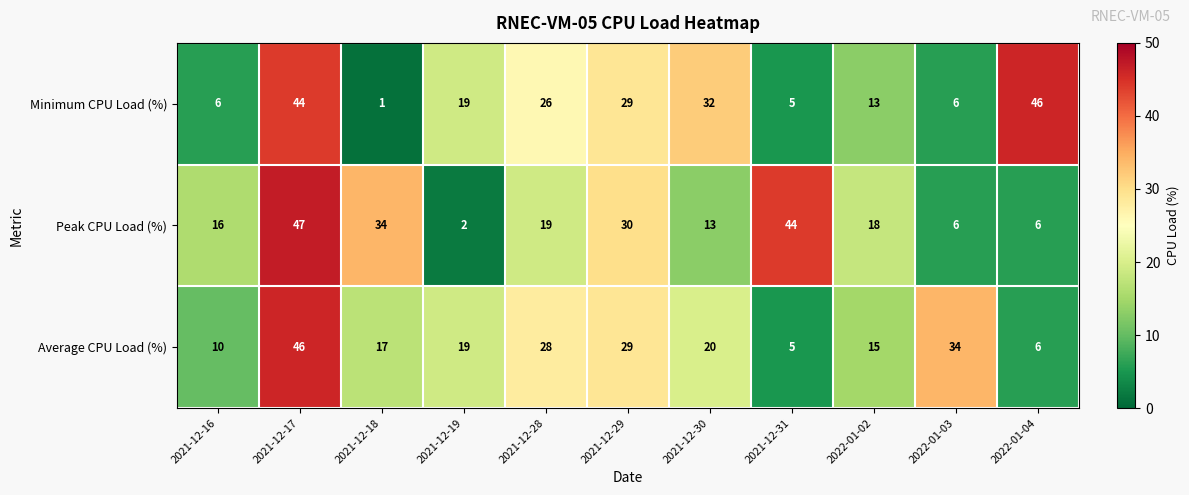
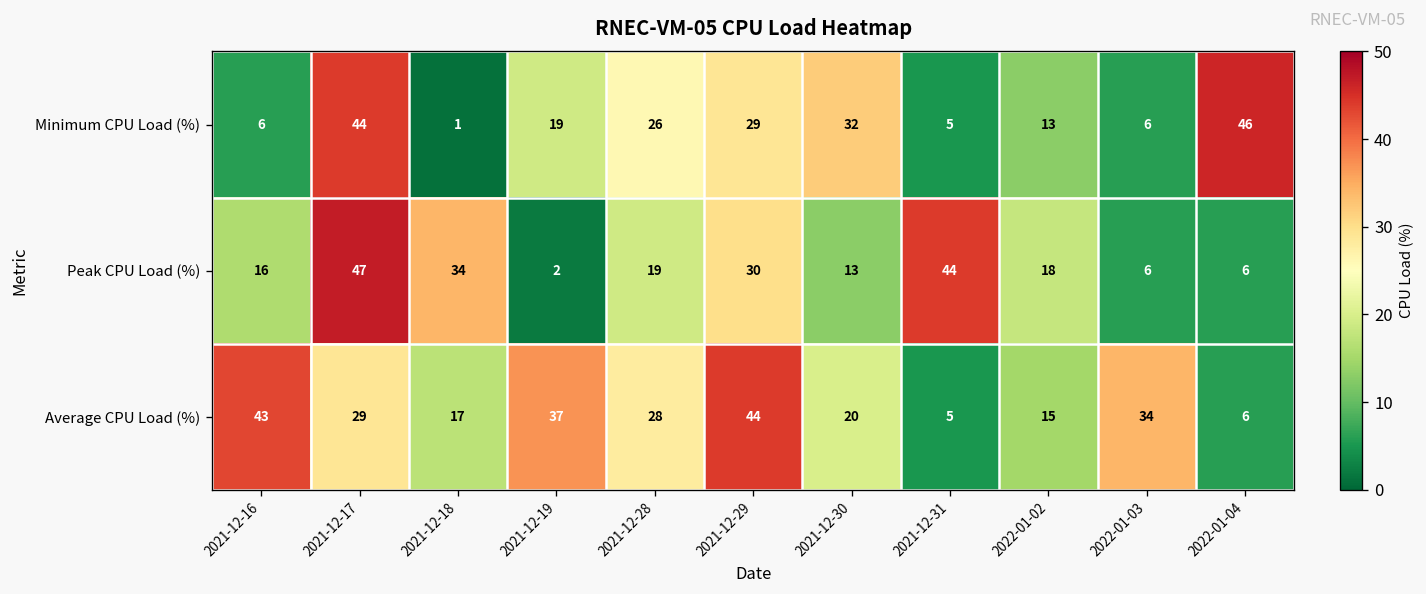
  {
    "Minimum CPU Load (%)": {
      "2021-12-16": 6,
      "2021-12-17": 44,
      "2021-12-18": 1,
      "2021-12-19": 19,
      "2021-12-28": 26,
      "2021-12-29": 29,
      "2021-12-30": 32,
      "2021-12-31": 5,
      "2022-01-02": 13,
      "2022-01-03": 6,
      "2022-01-04": 46
    },
    "Peak CPU Load (%)": {
      "2021-12-16": 16,
      "2021-12-17": 47,
      "2021-12-18": 34,
      "2021-12-19": 2,
      "2021-12-28": 19,
      "2021-12-29": 30,
      "2021-12-30": 13,
      "2021-12-31": 44,
      "2022-01-02": 18,
      "2022-01-03": 6,
      "2022-01-04": 6
    },
    "Average CPU Load (%)": {
-     "2021-12-16": 10,
-     "2021-12-17": 46,
+     "2021-12-16": 43,
+     "2021-12-17": 29,
      "2021-12-18": 17,
-     "2021-12-19": 19,
+     "2021-12-19": 37,
      "2021-12-28": 28,
-     "2021-12-29": 29,
+     "2021-12-29": 44,
      "2021-12-30": 20,
      "2021-12-31": 5,
      "2022-01-02": 15,
      "2022-01-03": 34,
      "2022-01-04": 6
    }
  }
